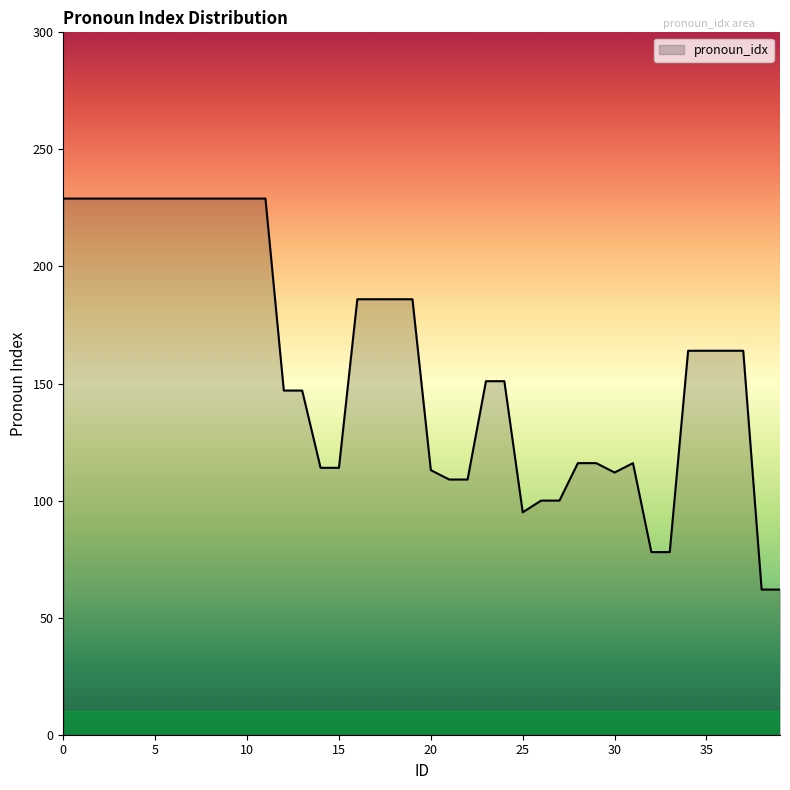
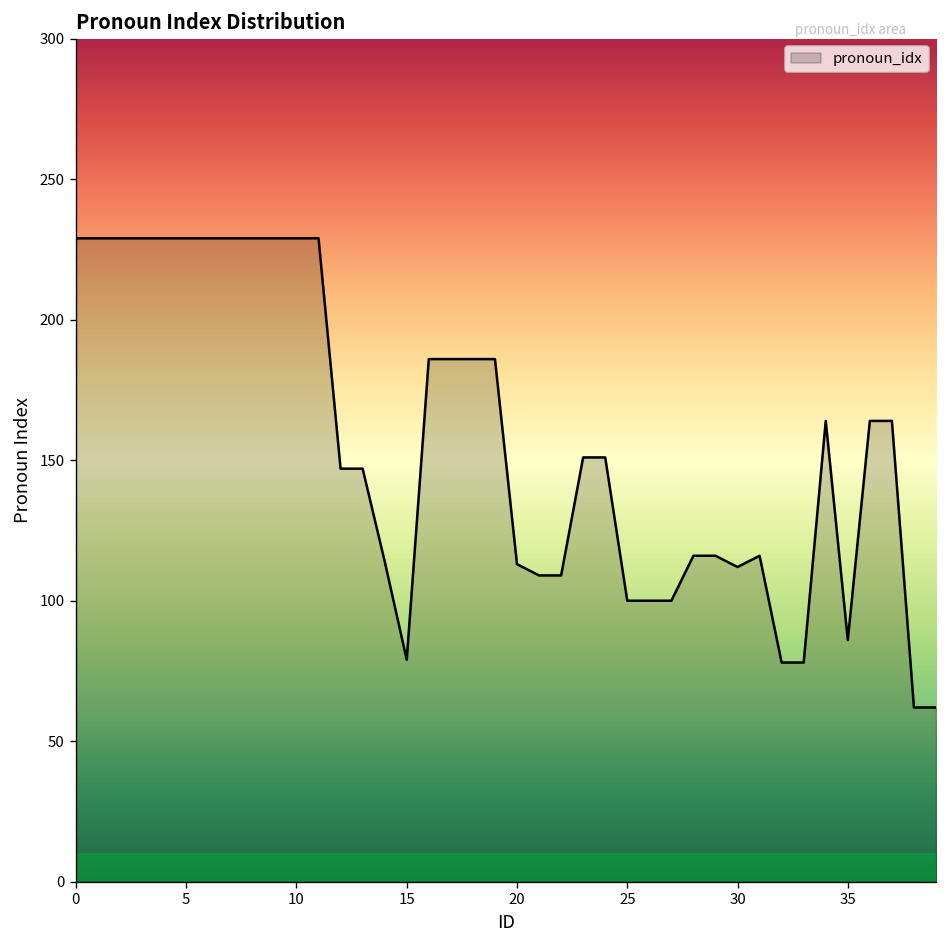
  {
    "0": 229,
    "5": 229,
    "10": 229,
-   "15": 114,
+   "15": 79,
    "20": 113,
-   "25": 95,
+   "25": 100,
    "30": 112,
-   "35": 164
+   "35": 86
  }
